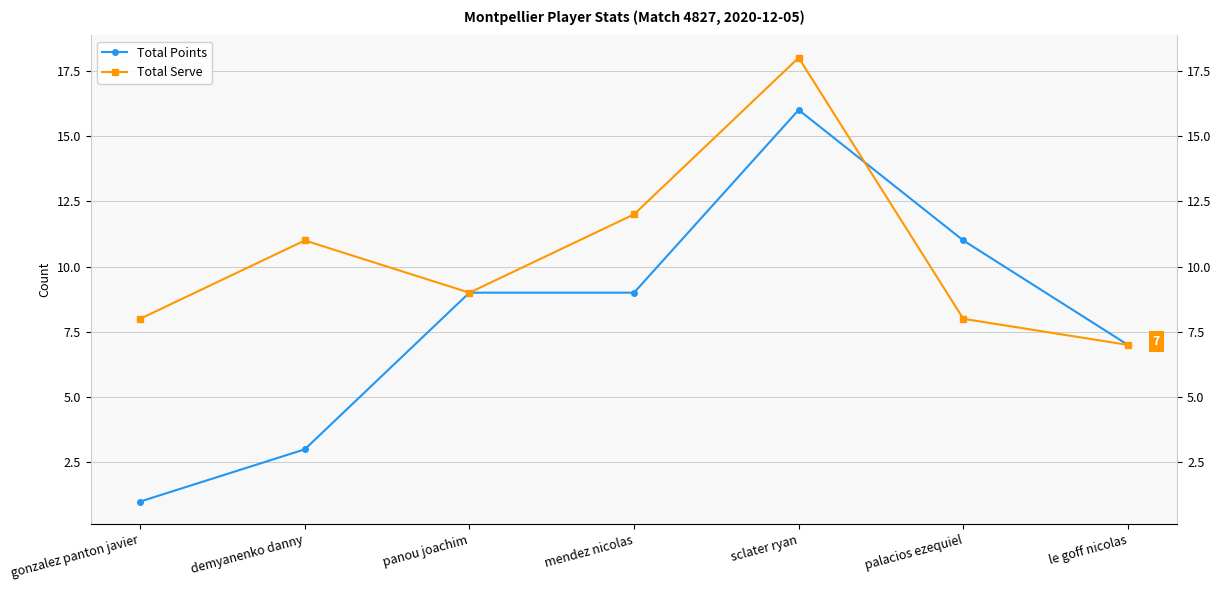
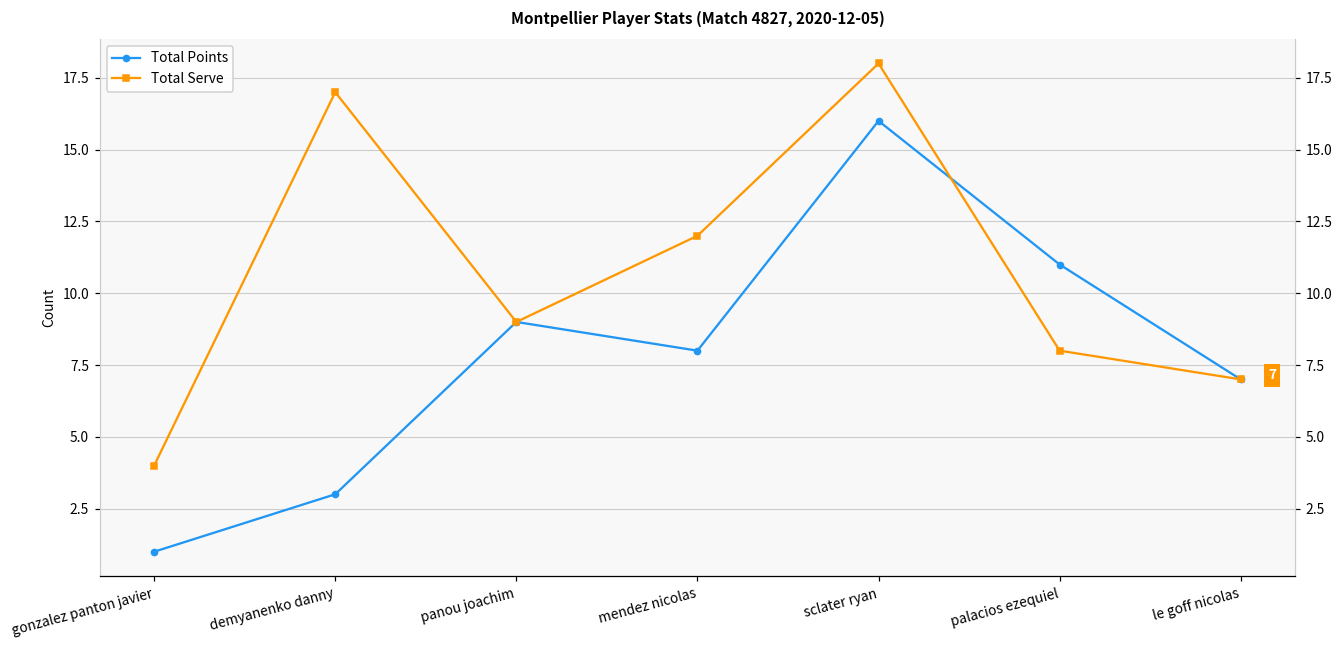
  {
    "Total Points": {
      "gonzalez panton javier": 1,
      "demyanenko danny": 3,
-     "mendez nicolas": 9,
+     "mendez nicolas": 8,
      "sclater ryan": 16,
      "palacios ezequiel": 11
    },
    "Total Serve": {
-     "gonzalez panton javier": 8,
-     "demyanenko danny": 11,
+     "gonzalez panton javier": 4,
+     "demyanenko danny": 17,
      "mendez nicolas": 12,
      "sclater ryan": 18,
      "palacios ezequiel": 8
    }
  }
